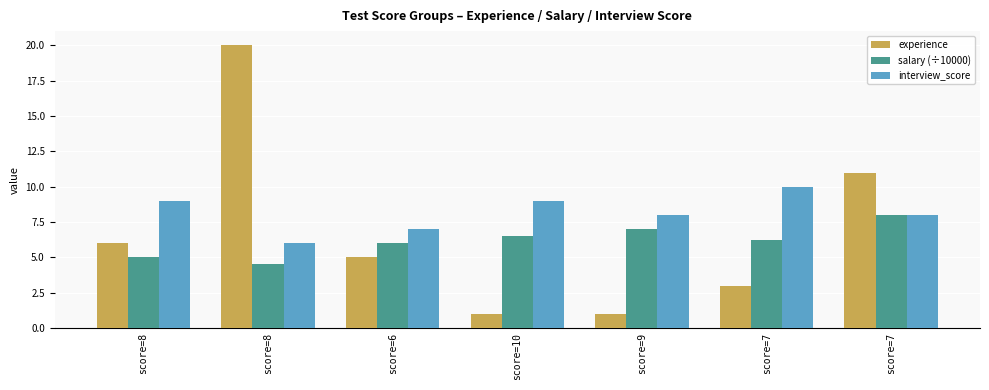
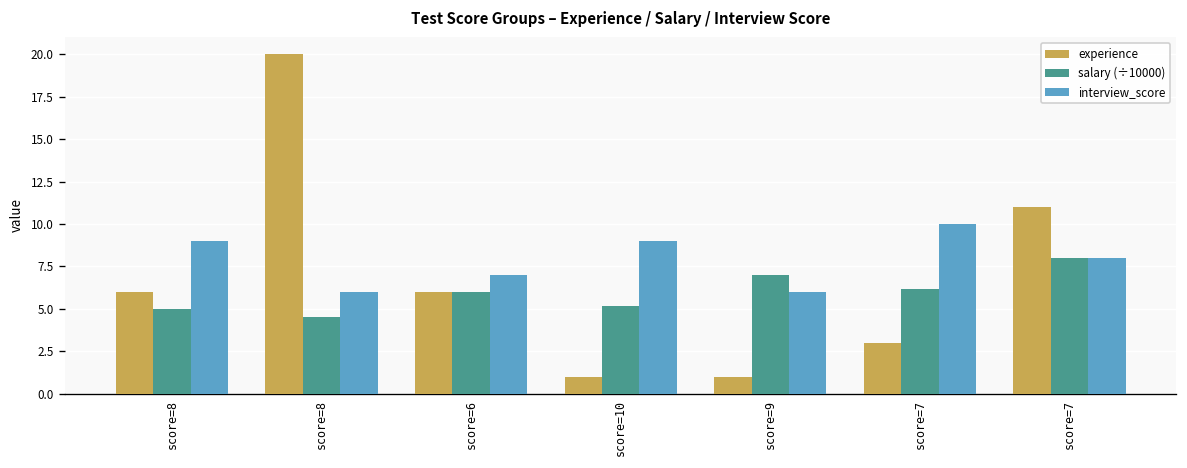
  {
    "experience": {
-     "score=6": 5,
+     "score=6": 6,
      "score=10": 1,
      "score=9": 1
    },
    "salary (÷10000)": {
      "score=6": 6.0,
-     "score=10": 6.5,
+     "score=10": 5.2,
      "score=9": 7.0
    },
    "interview_score": {
      "score=6": 7,
      "score=10": 9,
-     "score=9": 8
+     "score=9": 6
    }
  }
